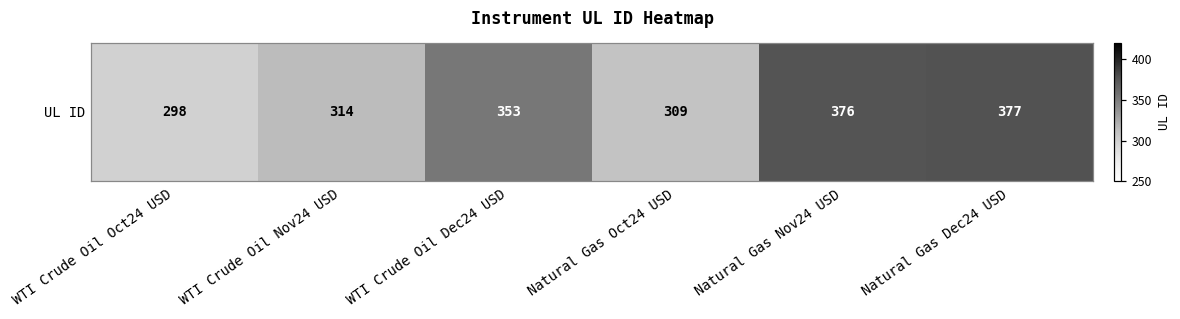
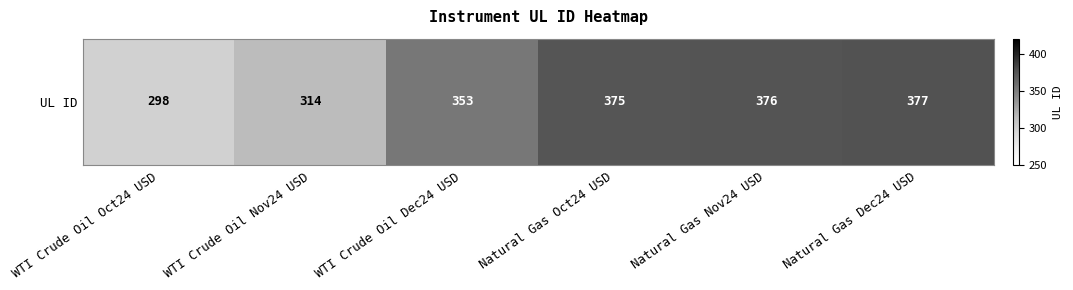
  {
    "UL ID": {
      "WTI Crude Oil Oct24 USD": 298,
      "WTI Crude Oil Nov24 USD": 314,
      "WTI Crude Oil Dec24 USD": 353,
-     "Natural Gas Oct24 USD": 309,
+     "Natural Gas Oct24 USD": 375,
      "Natural Gas Nov24 USD": 376,
      "Natural Gas Dec24 USD": 377
    }
  }
